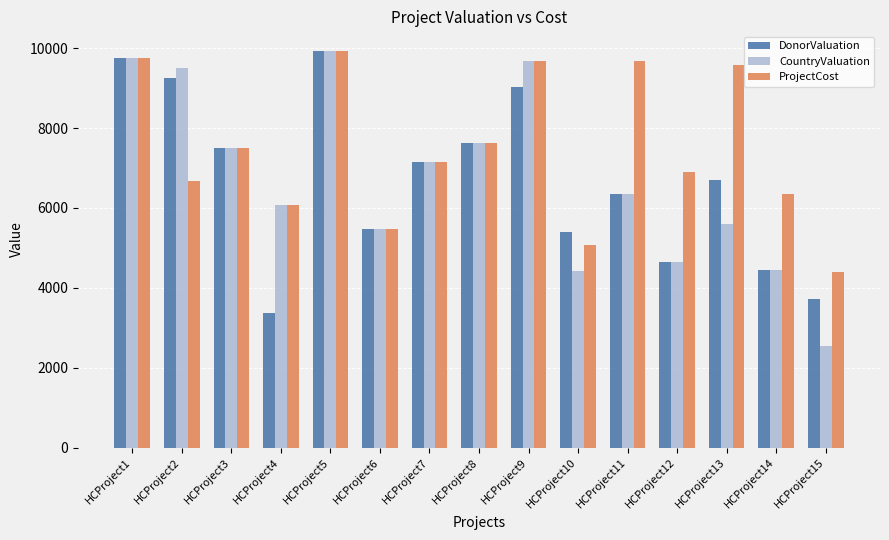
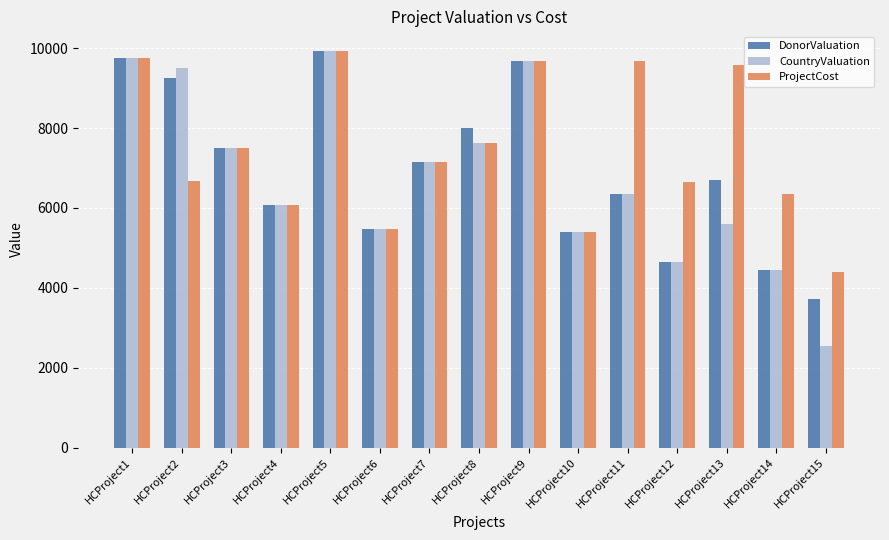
  {
    "DonorValuation": {
      "HCProject1": 9700,
      "HCProject2": 9300,
      "HCProject3": 7500,
-     "HCProject4": 3400,
+     "HCProject4": 6100,
      "HCProject5": 9900,
      "HCProject6": 5500,
      "HCProject7": 7200,
-     "HCProject8": 7600,
-     "HCProject9": 9000,
+     "HCProject8": 8000,
+     "HCProject9": 9700,
      "HCProject10": 5400,
      "HCProject11": 6300,
      "HCProject12": 4700,
      "HCProject13": 6700,
      "HCProject14": 4400,
      "HCProject15": 3700
    },
    "CountryValuation": {
      "HCProject1": 9700,
      "HCProject2": 9500,
      "HCProject3": 7500,
      "HCProject4": 6100,
      "HCProject5": 9900,
      "HCProject6": 5500,
      "HCProject7": 7200,
      "HCProject8": 7600,
      "HCProject9": 9700,
-     "HCProject10": 4400,
+     "HCProject10": 5400,
      "HCProject11": 6300,
      "HCProject12": 4700,
      "HCProject13": 5600,
      "HCProject14": 4400,
      "HCProject15": 2500
    },
    "ProjectCost": {
      "HCProject1": 9700,
      "HCProject2": 6700,
      "HCProject3": 7500,
      "HCProject4": 6100,
      "HCProject5": 9900,
      "HCProject6": 5500,
      "HCProject7": 7200,
      "HCProject8": 7600,
      "HCProject9": 9700,
-     "HCProject10": 5100,
+     "HCProject10": 5400,
      "HCProject11": 9700,
-     "HCProject12": 6900,
+     "HCProject12": 6700,
      "HCProject13": 9600,
      "HCProject14": 6300,
      "HCProject15": 4400
    }
  }
